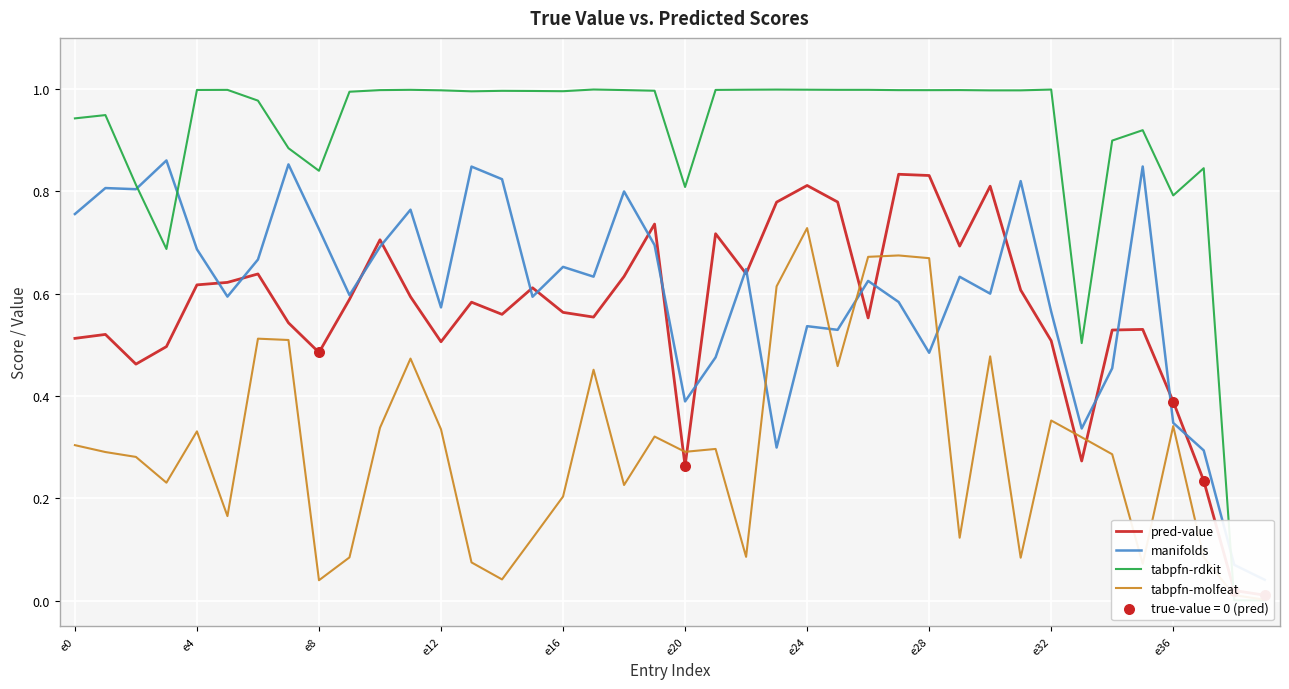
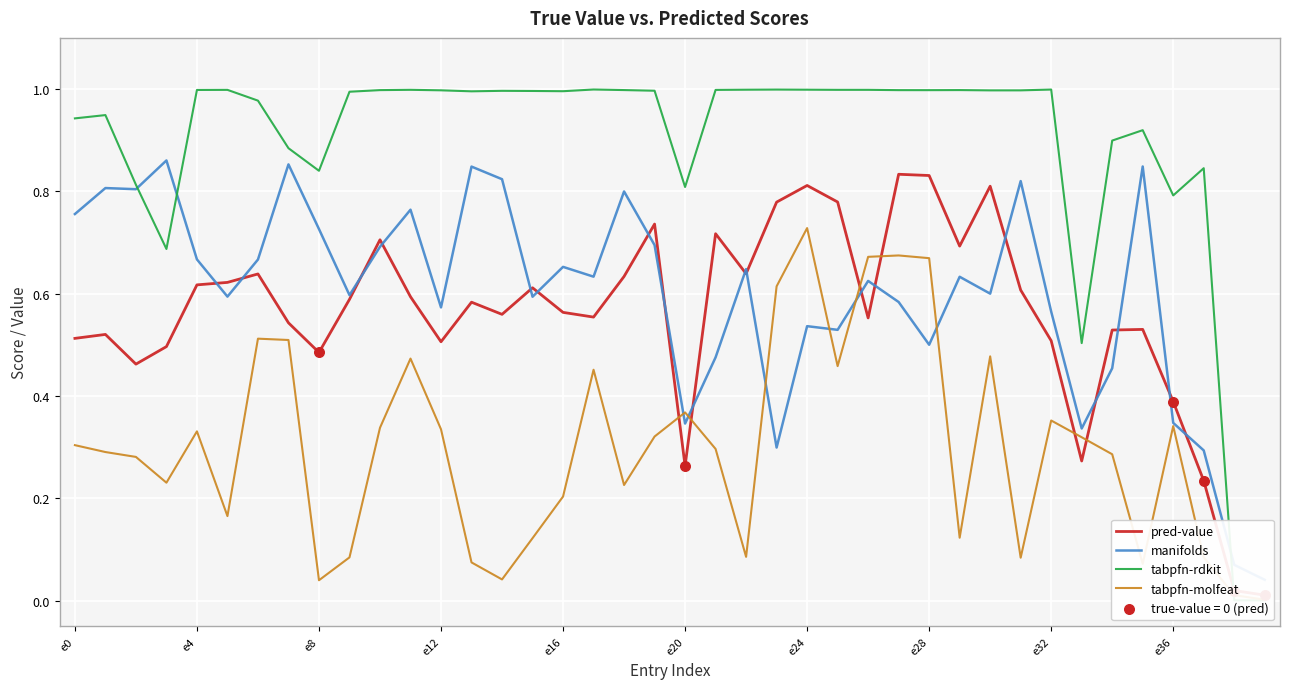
  {
    "manifolds": {
      "e0": 0.76,
-     "e4": 0.69,
+     "e4": 0.67,
      "e8": 0.73,
      "e12": 0.57,
      "e16": 0.65,
-     "e20": 0.39,
+     "e20": 0.35,
      "e24": 0.54,
-     "e28": 0.48,
+     "e28": 0.50,
      "e32": 0.57,
      "e36": 0.35
    },
    "tabpfn-rdkit": {
      "e0": 0.94,
      "e4": 1.00,
      "e8": 0.84,
      "e12": 1.00,
      "e16": 1.00,
      "e20": 0.81,
      "e24": 1.00,
      "e28": 1.00,
      "e32": 1.00,
      "e36": 0.79
    },
    "tabpfn-molfeat": {
      "e0": 0.30,
      "e4": 0.33,
      "e8": 0.04,
      "e12": 0.34,
      "e16": 0.20,
-     "e20": 0.29,
+     "e20": 0.37,
      "e24": 0.73,
      "e28": 0.67,
      "e32": 0.35,
      "e36": 0.34
    }
  }
